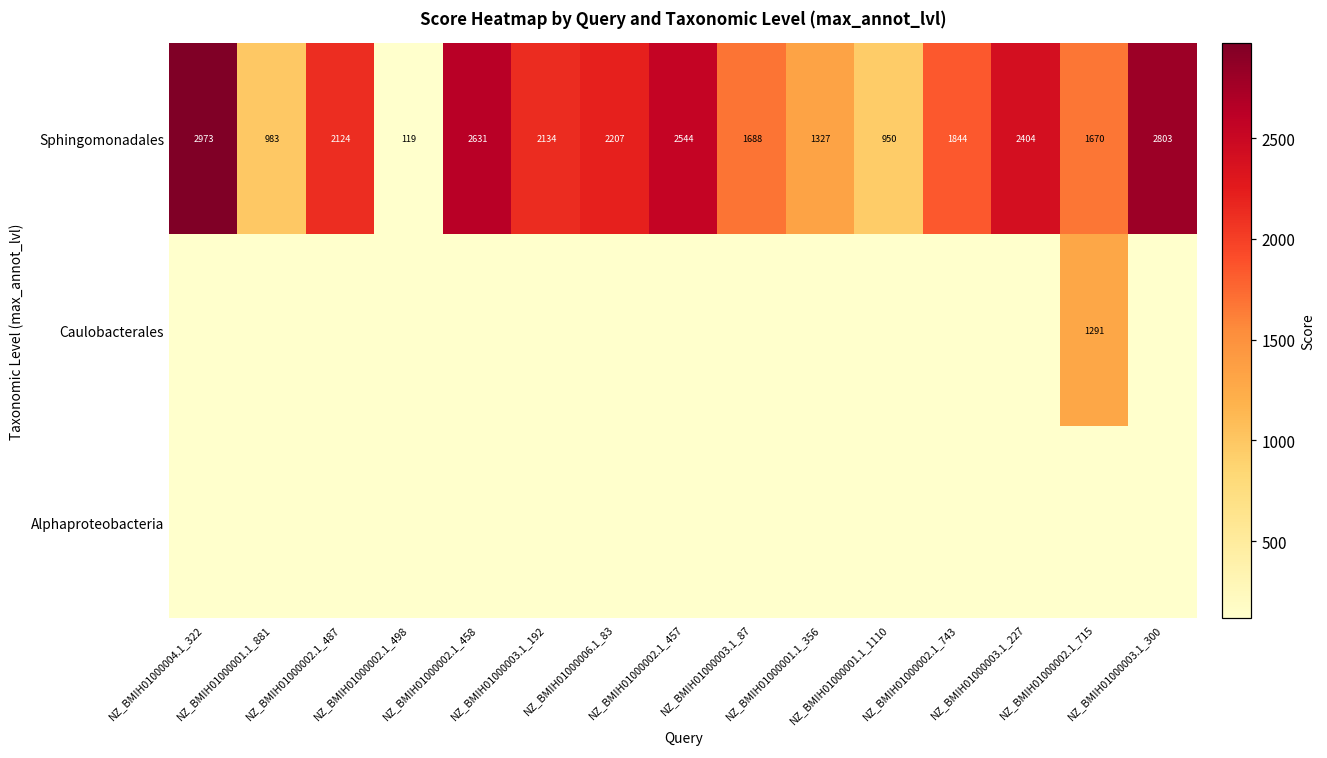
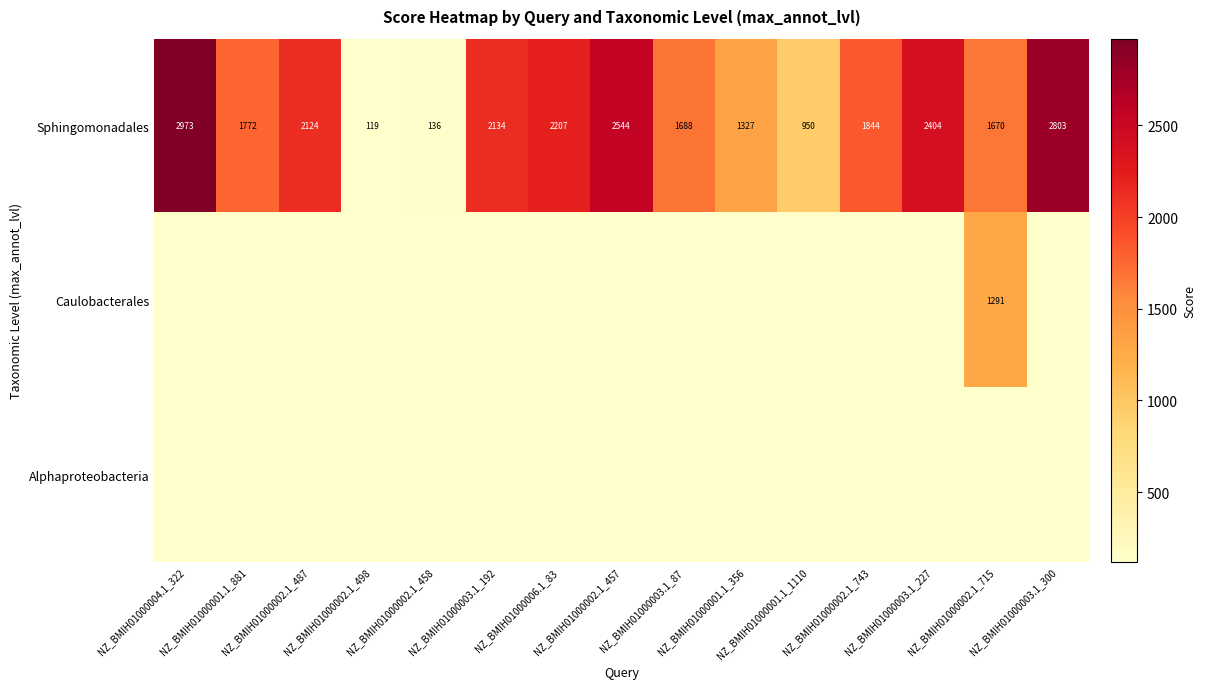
  {
    "Sphingomonadales": {
      "NZ_BMIH01000004.1_322": 2973,
-     "NZ_BMIH01000001.1_881": 983,
+     "NZ_BMIH01000001.1_881": 1772,
      "NZ_BMIH01000002.1_487": 2124,
      "NZ_BMIH01000002.1_498": 119,
-     "NZ_BMIH01000002.1_458": 2631,
+     "NZ_BMIH01000002.1_458": 136,
      "NZ_BMIH01000003.1_192": 2134,
      "NZ_BMIH01000006.1_83": 2207,
      "NZ_BMIH01000002.1_457": 2544,
      "NZ_BMIH01000003.1_87": 1688,
      "NZ_BMIH01000001.1_356": 1327,
      "NZ_BMIH01000001.1_1110": 950,
      "NZ_BMIH01000002.1_743": 1844,
      "NZ_BMIH01000003.1_227": 2404,
      "NZ_BMIH01000002.1_715": 1670,
      "NZ_BMIH01000003.1_300": 2803
    },
    "Caulobacterales": {
      "NZ_BMIH01000002.1_715": 1291
    }
  }
